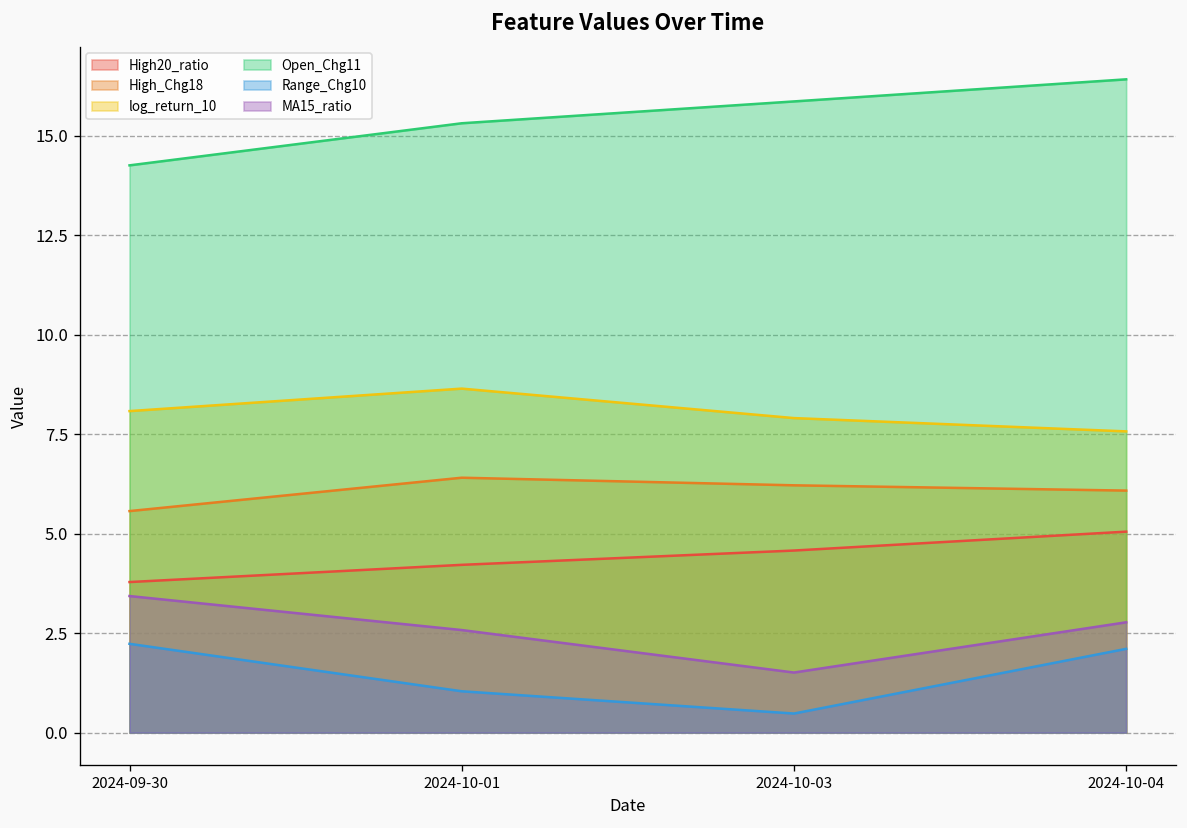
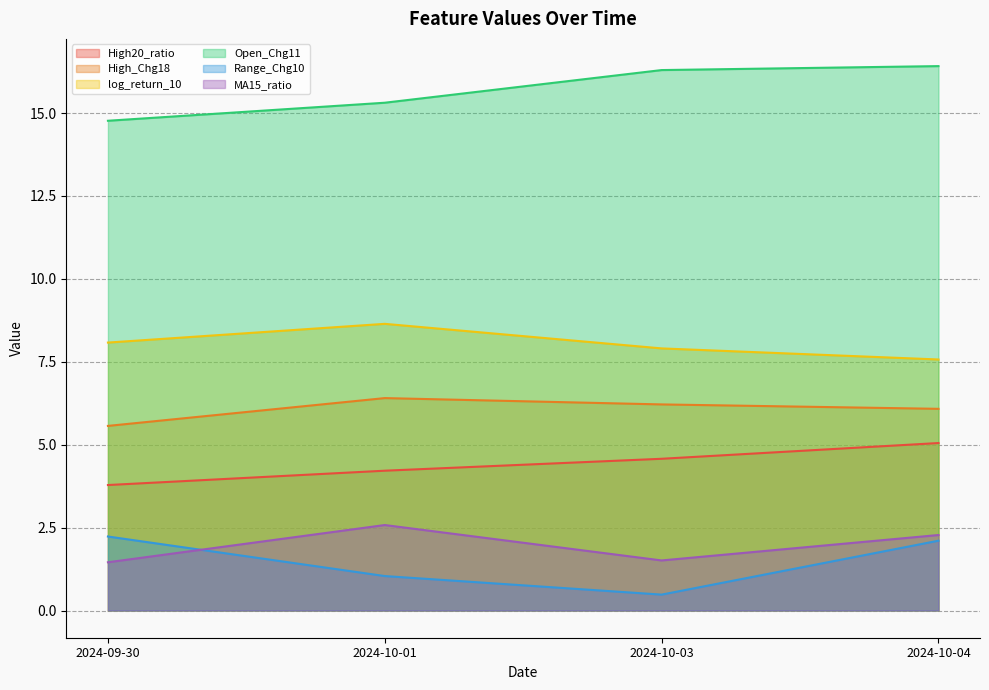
  {
    "Open_Chg11": {
-     "2024-09-30": 14.3,
+     "2024-09-30": 14.8,
      "2024-10-01": 15.3,
-     "2024-10-03": 15.9,
+     "2024-10-03": 16.3,
      "2024-10-04": 16.4
    },
    "Range_Chg10": {
      "2024-09-30": 2.2,
      "2024-10-01": 1.0,
      "2024-10-03": 0.5,
      "2024-10-04": 2.1
    },
    "MA15_ratio": {
-     "2024-09-30": 3.4,
+     "2024-09-30": 1.5,
      "2024-10-01": 2.6,
      "2024-10-03": 1.5,
-     "2024-10-04": 2.8
+     "2024-10-04": 2.3
    }
  }
